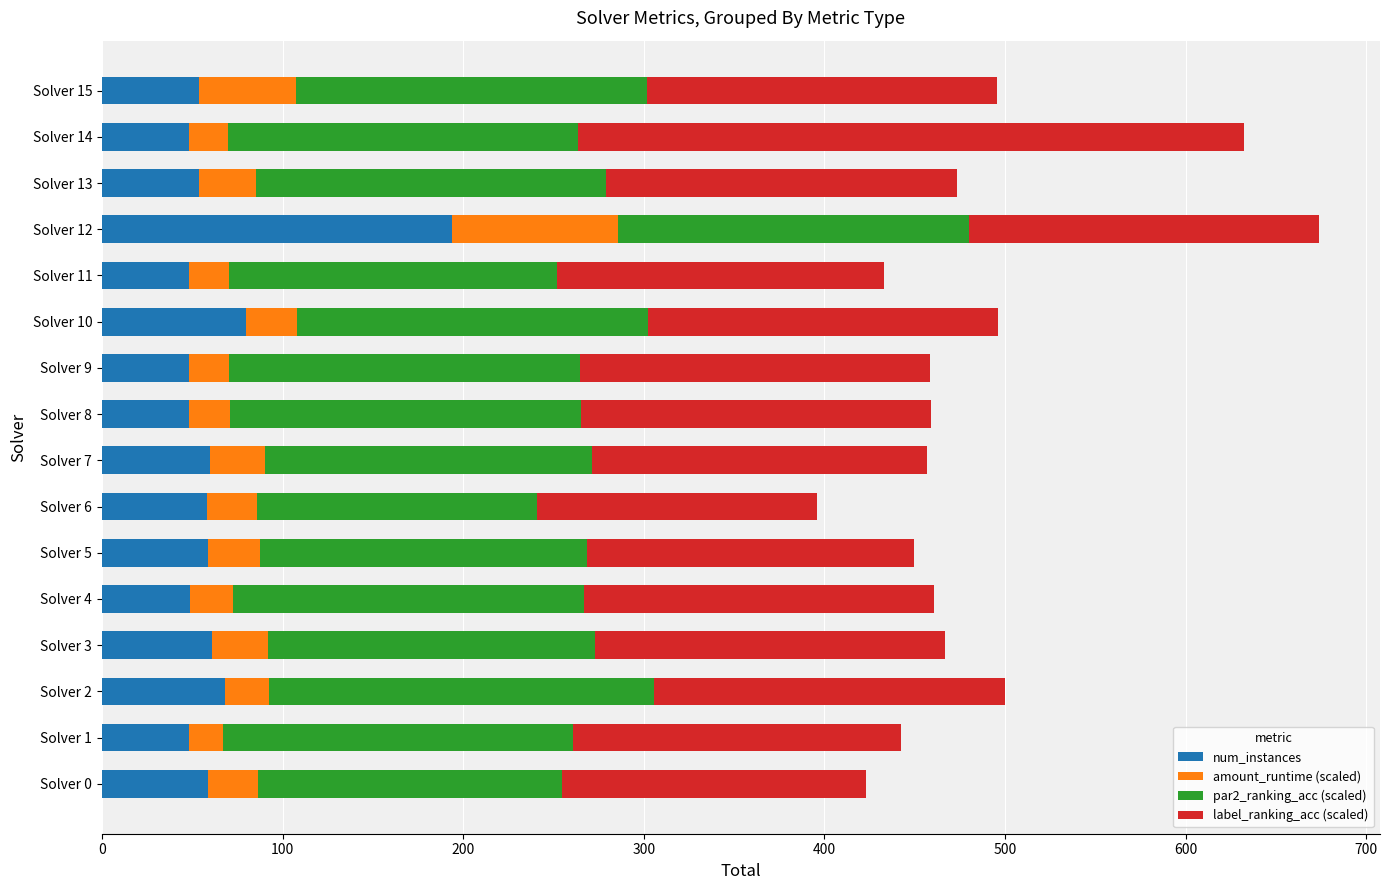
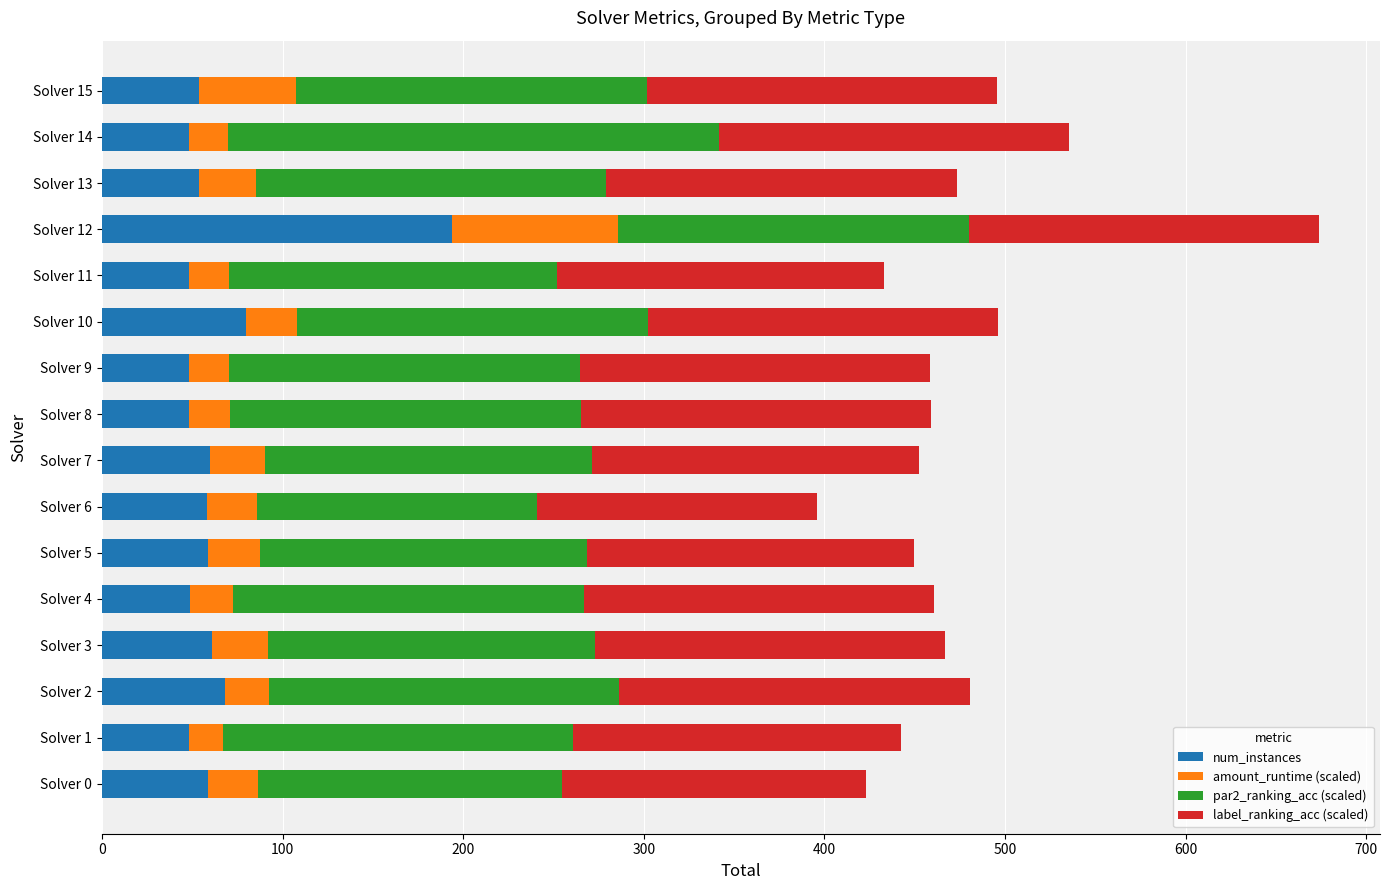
  {
    "num_instances": {
      "Solver 15": 54,
      "Solver 14": 48,
      "Solver 13": 54,
      "Solver 12": 194,
      "Solver 11": 48,
      "Solver 10": 80,
      "Solver 9": 48,
      "Solver 8": 48,
      "Solver 7": 60,
      "Solver 6": 58,
      "Solver 5": 59,
      "Solver 4": 49,
      "Solver 3": 61,
      "Solver 2": 68,
      "Solver 1": 48,
      "Solver 0": 59
    },
    "amount_runtime (scaled)": {
      "Solver 15": 54,
      "Solver 14": 22,
      "Solver 13": 31,
      "Solver 12": 92,
      "Solver 11": 23,
      "Solver 10": 28,
      "Solver 9": 22,
      "Solver 8": 23,
      "Solver 7": 30,
      "Solver 6": 28,
      "Solver 5": 28,
      "Solver 4": 24,
      "Solver 3": 31,
      "Solver 2": 25,
      "Solver 1": 19,
      "Solver 0": 28
    },
    "par2_ranking_acc (scaled)": {
      "Solver 15": 194,
-     "Solver 14": 194,
+     "Solver 14": 272,
      "Solver 13": 194,
      "Solver 12": 194,
      "Solver 11": 181,
      "Solver 10": 194,
      "Solver 9": 194,
      "Solver 8": 194,
      "Solver 7": 181,
      "Solver 6": 155,
      "Solver 5": 181,
      "Solver 4": 194,
      "Solver 3": 181,
-     "Solver 2": 213,
+     "Solver 2": 194,
      "Solver 1": 194,
      "Solver 0": 168
    },
    "label_ranking_acc (scaled)": {
      "Solver 15": 194,
-     "Solver 14": 369,
+     "Solver 14": 194,
      "Solver 13": 194,
      "Solver 12": 194,
      "Solver 11": 181,
      "Solver 10": 194,
      "Solver 9": 194,
      "Solver 8": 194,
-     "Solver 7": 186,
+     "Solver 7": 181,
      "Solver 6": 155,
      "Solver 5": 181,
      "Solver 4": 194,
      "Solver 3": 194,
      "Solver 2": 194,
      "Solver 1": 181,
      "Solver 0": 168
    }
  }
